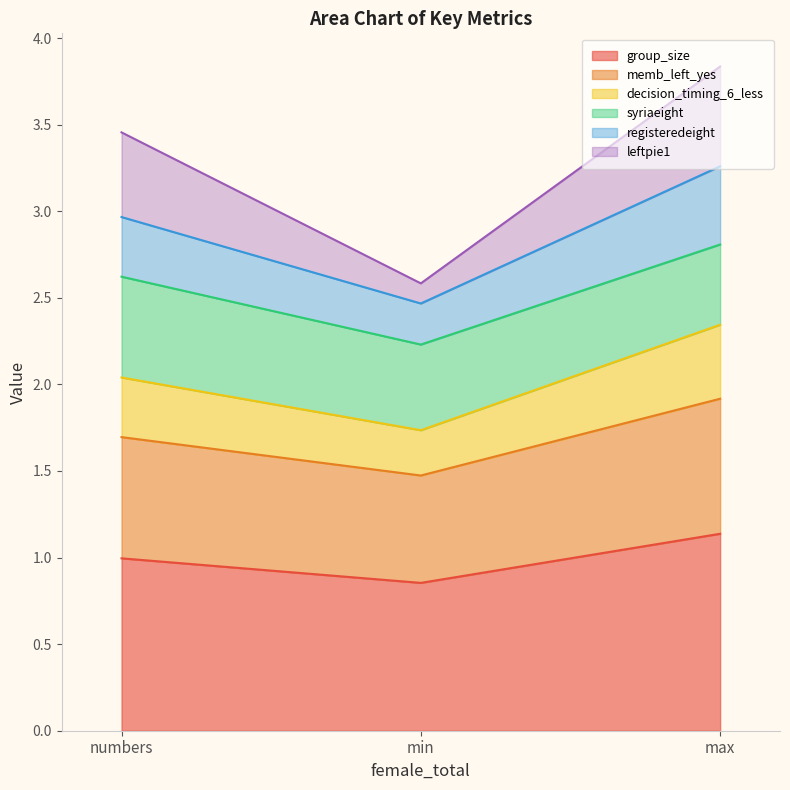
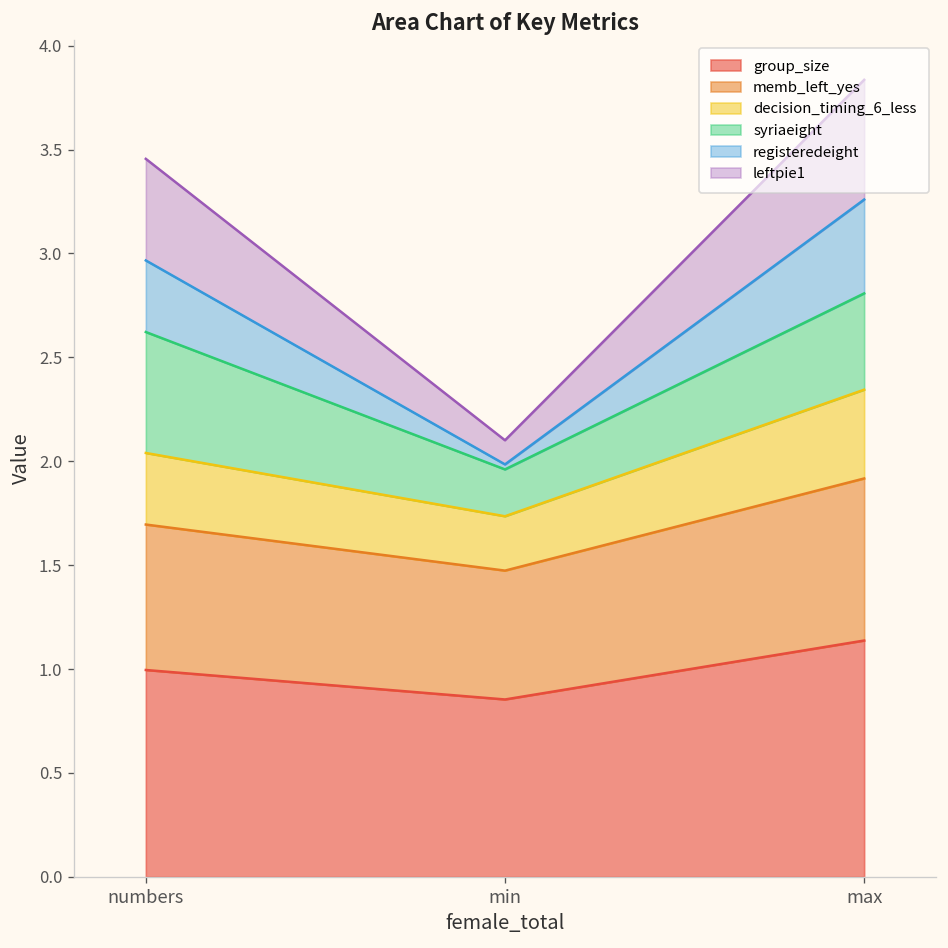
  {
    "decision_timing_6_less": {
      "numbers": 0.34,
      "min": 0.26,
      "max": 0.43
    },
    "syriaeight": {
      "numbers": 0.58,
-     "min": 0.49,
+     "min": 0.23,
      "max": 0.46
    },
    "registeredeight": {
      "numbers": 0.34,
-     "min": 0.24
+     "min": 0.02
    },
    "leftpie1": {
      "numbers": 0.49,
      "min": 0.12
    }
  }
